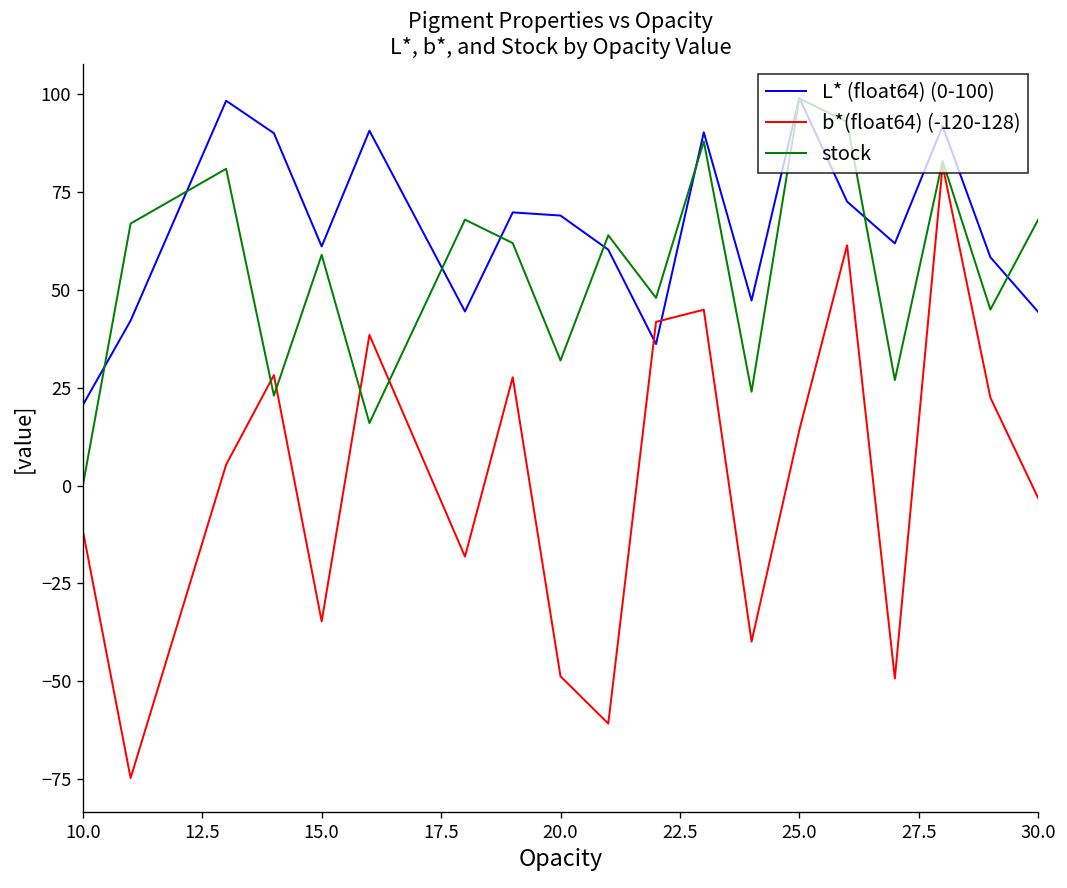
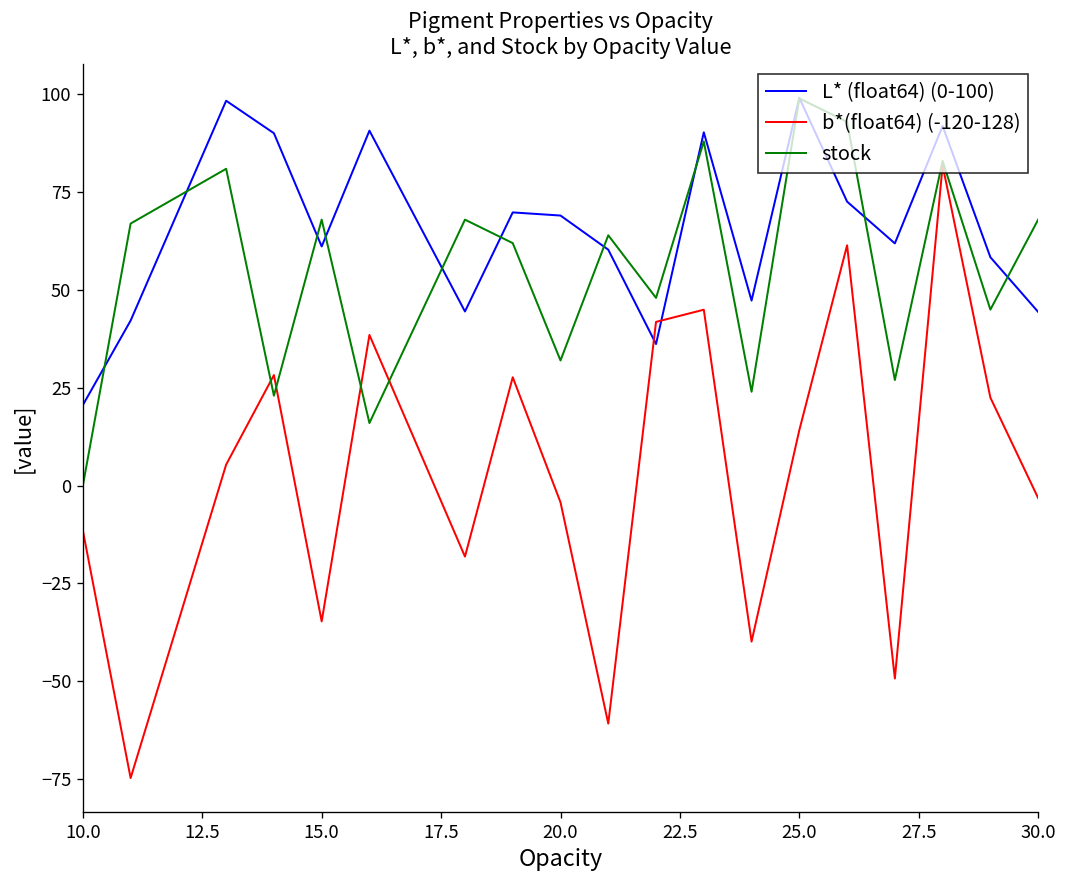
  {
    "L* (float64) (0-100)": {
      "10.0": 21,
      "15.0": 61,
      "20.0": 69,
      "30.0": 44
    },
    "b*(float64) (-120-128)": {
      "10.0": -11,
      "15.0": -35,
-     "20.0": -49,
+     "20.0": -4,
      "25.0": 14,
      "30.0": -3
    },
    "stock": {
      "10.0": 0,
-     "15.0": 59,
+     "15.0": 68,
      "20.0": 32,
      "30.0": 68
    }
  }
